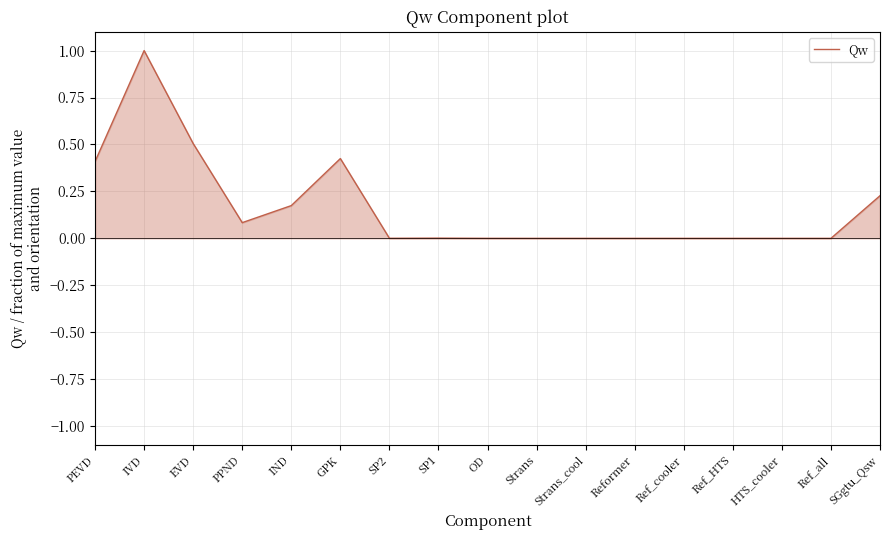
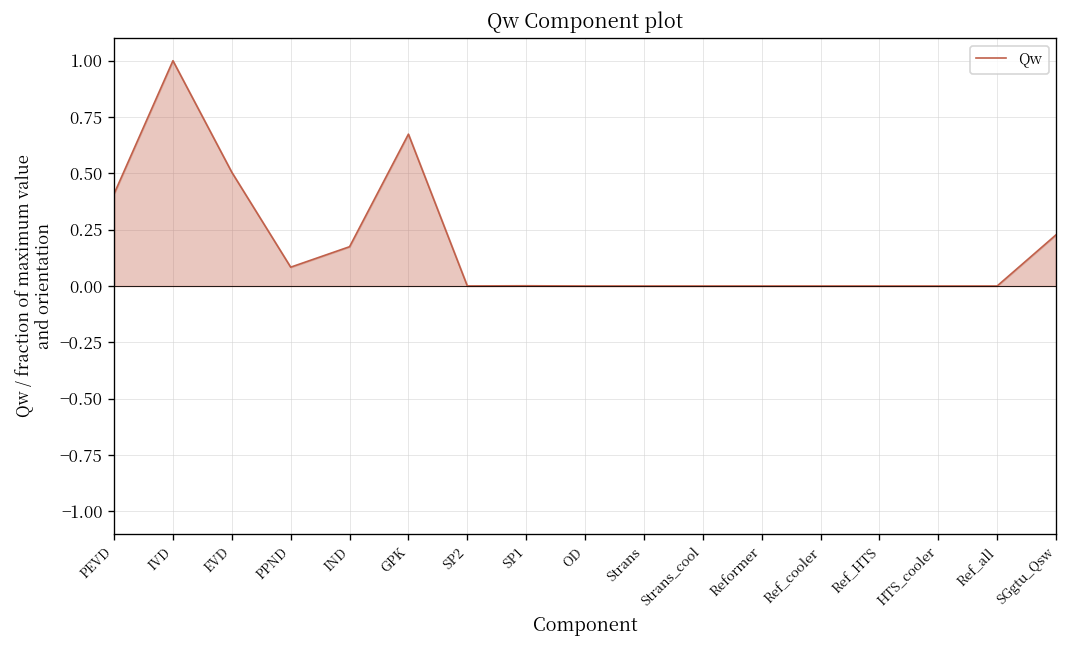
  {
    "PEVD": 0.41,
    "IVD": 1.00,
    "EVD": 0.50,
    "PPND": 0.08,
    "IND": 0.17,
-   "GPK": 0.42,
+   "GPK": 0.67,
    "SP2": 0.00,
    "SP1": 0.00,
    "OD": 0.00,
    "Strans": 0.00,
    "Strans_cool": 0.00,
    "Reformer": 0.00,
    "Ref_cooler": 0.00,
    "Ref_HTS": 0.00,
    "HTS_cooler": 0.00,
    "Ref_all": 0.00,
    "SGgtu_Qsw": 0.23
  }
